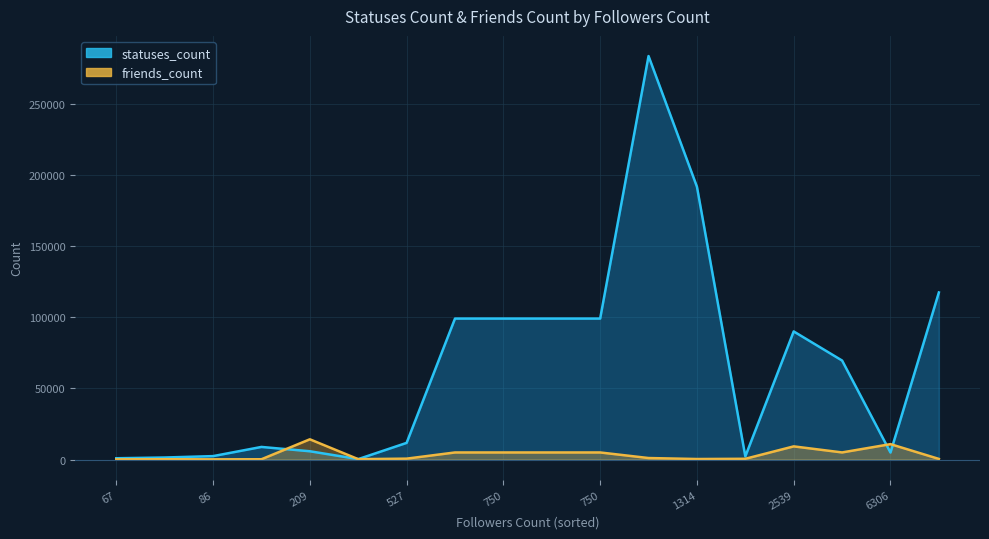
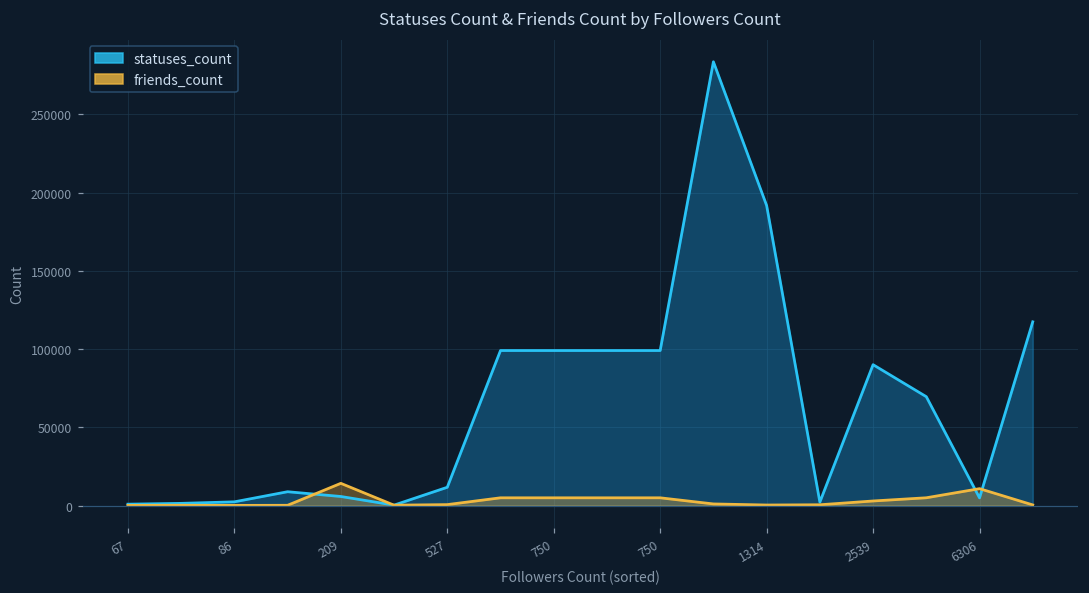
  {
    "friends_count": {
      "86": 0,
      "209": 14000,
      "527": 1000,
      "1314": 0,
-     "2539": 9000,
+     "2539": 3000,
      "6306": 11000
    }
  }
